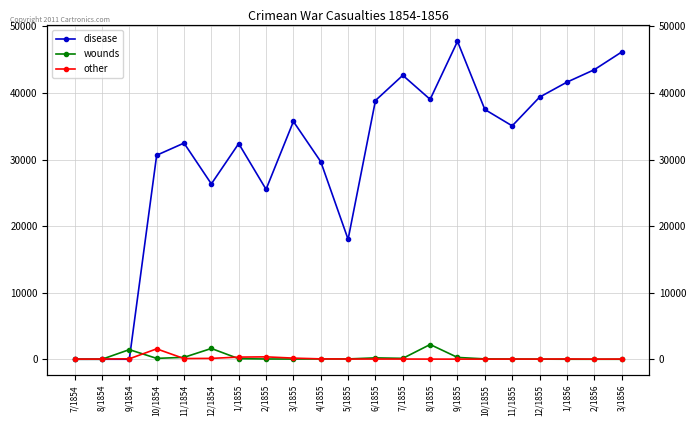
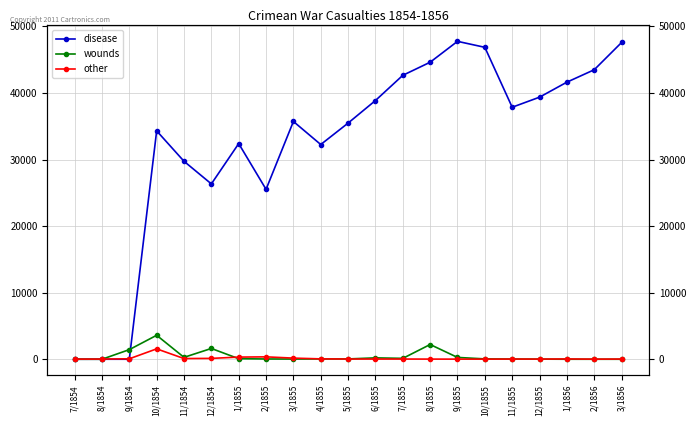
  {
    "disease": {
-     "10/1854": 31000,
-     "11/1854": 32000,
+     "10/1854": 34000,
+     "11/1854": 30000,
      "12/1854": 26000,
      "1/1855": 32000,
      "2/1855": 26000,
      "3/1855": 36000,
-     "4/1855": 30000,
-     "5/1855": 18000,
+     "4/1855": 32000,
+     "5/1855": 35000,
      "6/1855": 39000,
      "7/1855": 43000,
-     "8/1855": 39000,
+     "8/1855": 45000,
      "9/1855": 48000,
-     "10/1855": 38000,
-     "11/1855": 35000,
+     "10/1855": 47000,
+     "11/1855": 38000,
      "12/1855": 39000,
      "1/1856": 42000,
      "2/1856": 43000,
-     "3/1856": 46000
+     "3/1856": 48000
    },
    "wounds": {
      "9/1854": 1000,
-     "10/1854": 0,
+     "10/1854": 4000,
      "12/1854": 2000,
      "8/1855": 2000
    },
    "other": {
      "10/1854": 2000,
      "12/1854": 0,
      "8/1855": 0
    }
  }
